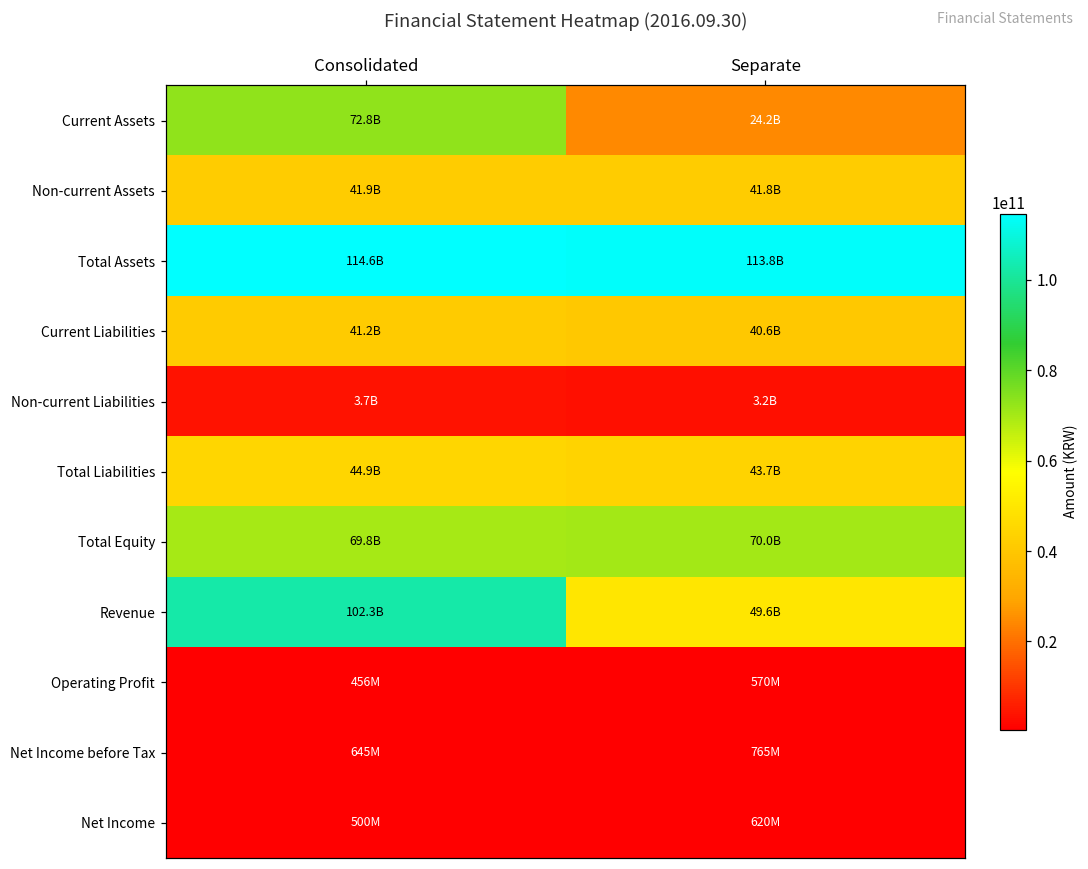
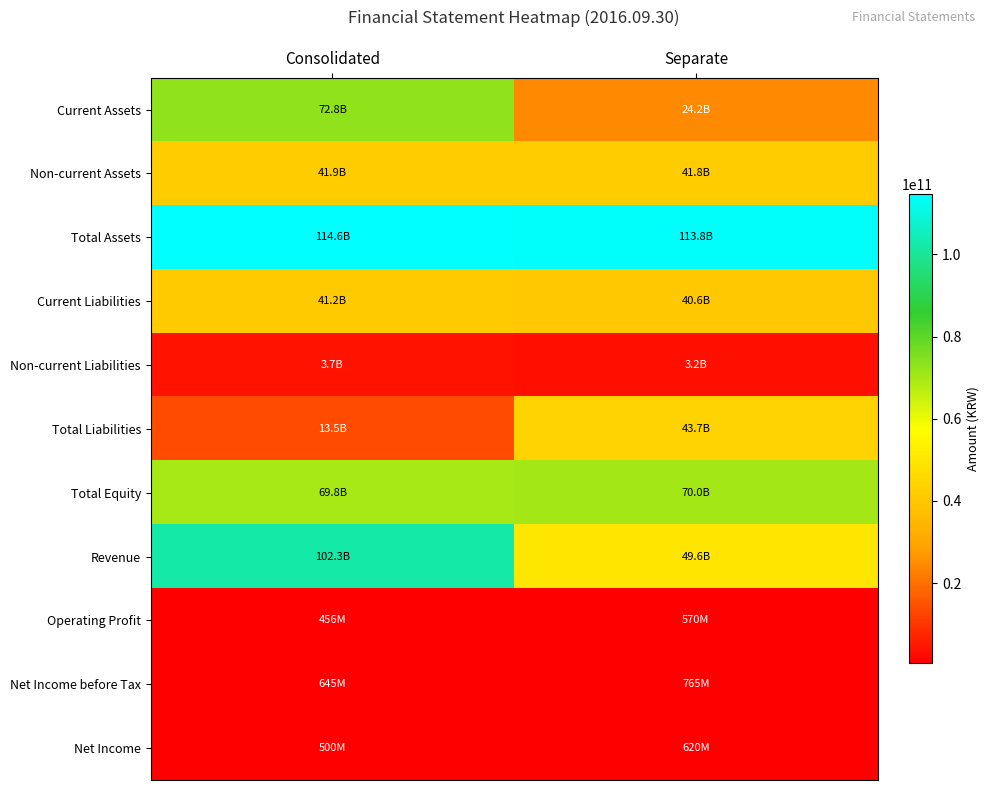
  {
    "Current Assets": {
      "Consolidated": "72.8B",
      "Separate": "24.2B"
    },
    "Non-current Assets": {
      "Consolidated": "41.9B",
      "Separate": "41.8B"
    },
    "Total Assets": {
      "Consolidated": "114.6B",
      "Separate": "113.8B"
    },
    "Current Liabilities": {
      "Consolidated": "41.2B",
      "Separate": "40.6B"
    },
    "Non-current Liabilities": {
      "Consolidated": "3.7B",
      "Separate": "3.2B"
    },
    "Total Liabilities": {
-     "Consolidated": "44.9B",
+     "Consolidated": "13.5B",
      "Separate": "43.7B"
    },
    "Total Equity": {
      "Consolidated": "69.8B",
      "Separate": "70.0B"
    },
    "Revenue": {
      "Consolidated": "102.3B",
      "Separate": "49.6B"
    },
    "Operating Profit": {
      "Consolidated": "456M",
      "Separate": "570M"
    },
    "Net Income before Tax": {
      "Consolidated": "645M",
      "Separate": "765M"
    },
    "Net Income": {
      "Consolidated": "500M",
      "Separate": "620M"
    }
  }
